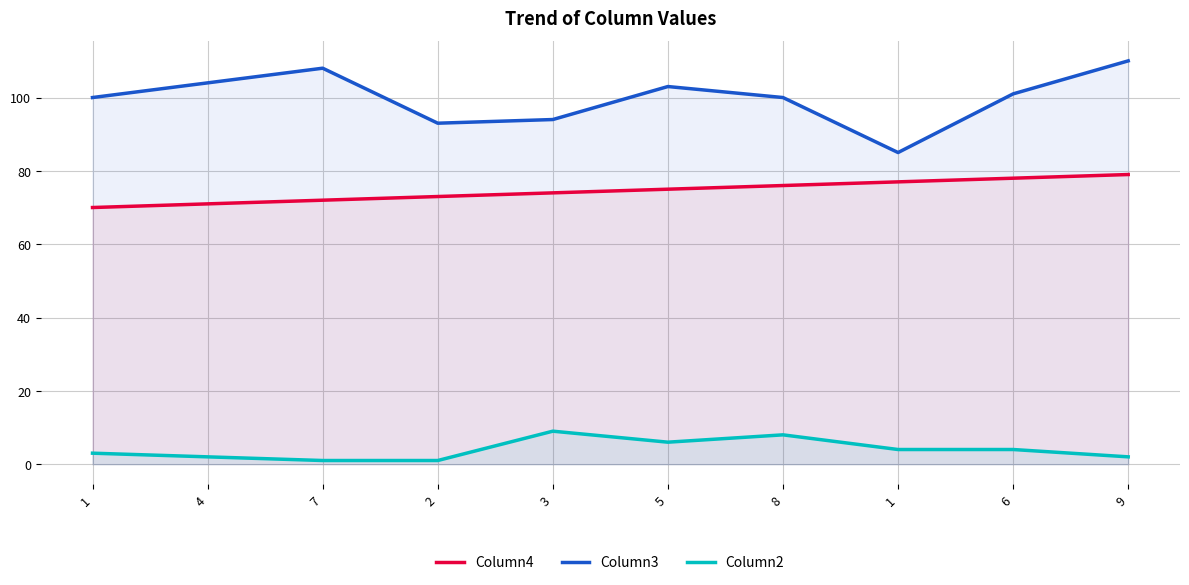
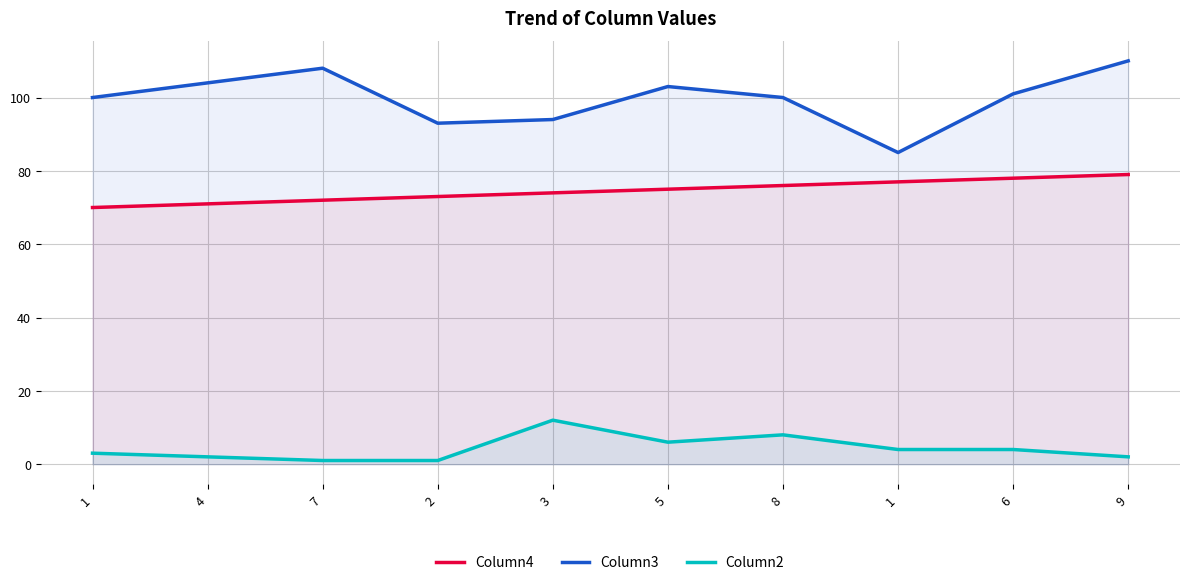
  {
    "Column4": {
      "4": 71,
      "7": 72,
      "2": 73,
      "3": 74,
      "5": 75,
      "8": 76,
      "6": 78,
      "9": 79
    },
    "Column3": {
      "4": 104,
      "7": 108,
      "2": 93,
      "3": 94,
      "5": 103,
      "8": 100,
      "6": 101,
      "9": 110
    },
    "Column2": {
      "4": 2,
      "7": 1,
      "2": 1,
-     "3": 9,
+     "3": 12,
      "5": 6,
      "8": 8,
      "6": 4,
      "9": 2
    }
  }
